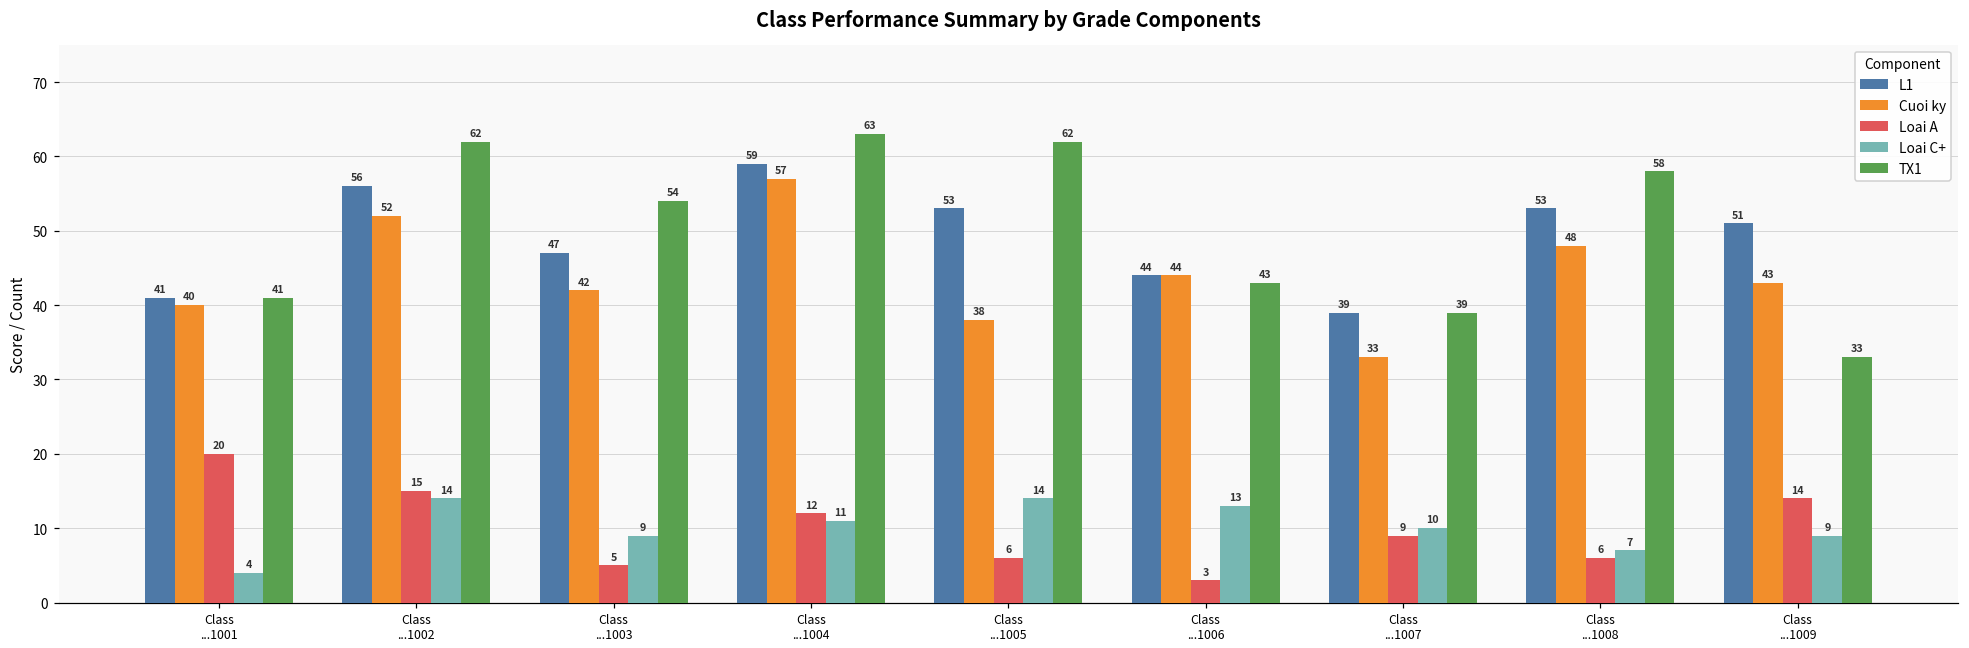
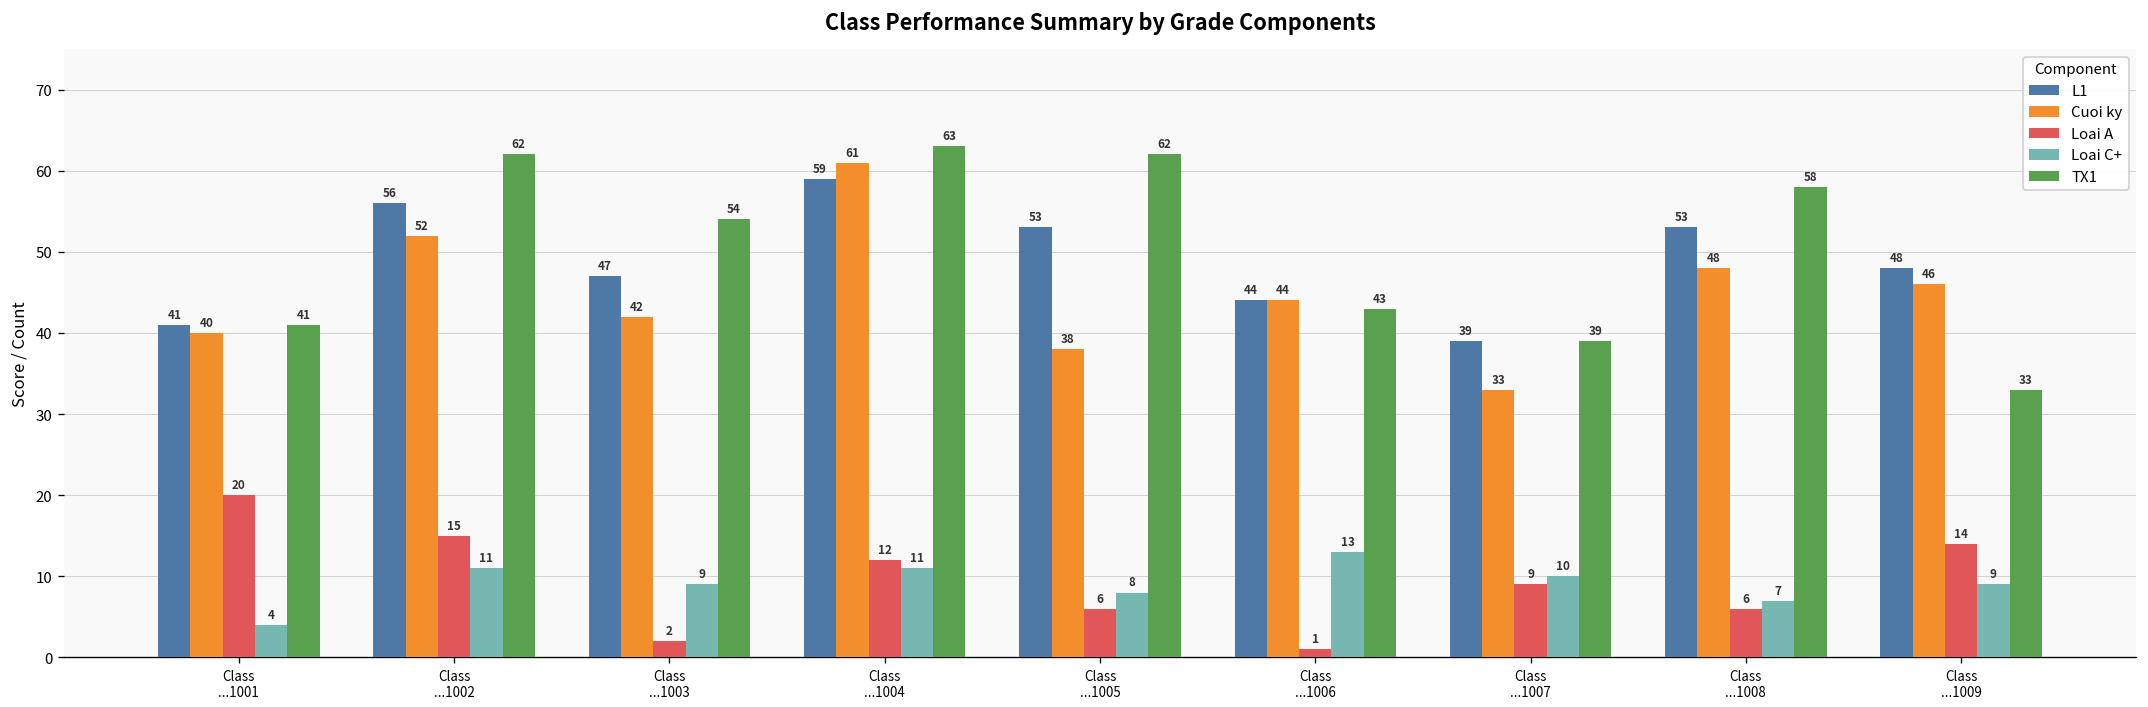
  {
    "L1": {
      "Class ...1001": 41,
      "Class ...1002": 56,
      "Class ...1003": 47,
      "Class ...1004": 59,
      "Class ...1005": 53,
      "Class ...1006": 44,
      "Class ...1007": 39,
      "Class ...1008": 53,
-     "Class ...1009": 51
+     "Class ...1009": 48
    },
    "Cuoi ky": {
      "Class ...1001": 40,
      "Class ...1002": 52,
      "Class ...1003": 42,
-     "Class ...1004": 57,
+     "Class ...1004": 61,
      "Class ...1005": 38,
      "Class ...1006": 44,
      "Class ...1007": 33,
      "Class ...1008": 48,
-     "Class ...1009": 43
+     "Class ...1009": 46
    },
    "Loai A": {
      "Class ...1001": 20,
      "Class ...1002": 15,
-     "Class ...1003": 5,
+     "Class ...1003": 2,
      "Class ...1004": 12,
      "Class ...1005": 6,
-     "Class ...1006": 3,
+     "Class ...1006": 1,
      "Class ...1007": 9,
      "Class ...1008": 6,
      "Class ...1009": 14
    },
    "Loai C+": {
      "Class ...1001": 4,
-     "Class ...1002": 14,
+     "Class ...1002": 11,
      "Class ...1003": 9,
      "Class ...1004": 11,
-     "Class ...1005": 14,
+     "Class ...1005": 8,
      "Class ...1006": 13,
      "Class ...1007": 10,
      "Class ...1008": 7,
      "Class ...1009": 9
    },
    "TX1": {
      "Class ...1001": 41,
      "Class ...1002": 62,
      "Class ...1003": 54,
      "Class ...1004": 63,
      "Class ...1005": 62,
      "Class ...1006": 43,
      "Class ...1007": 39,
      "Class ...1008": 58,
      "Class ...1009": 33
    }
  }
